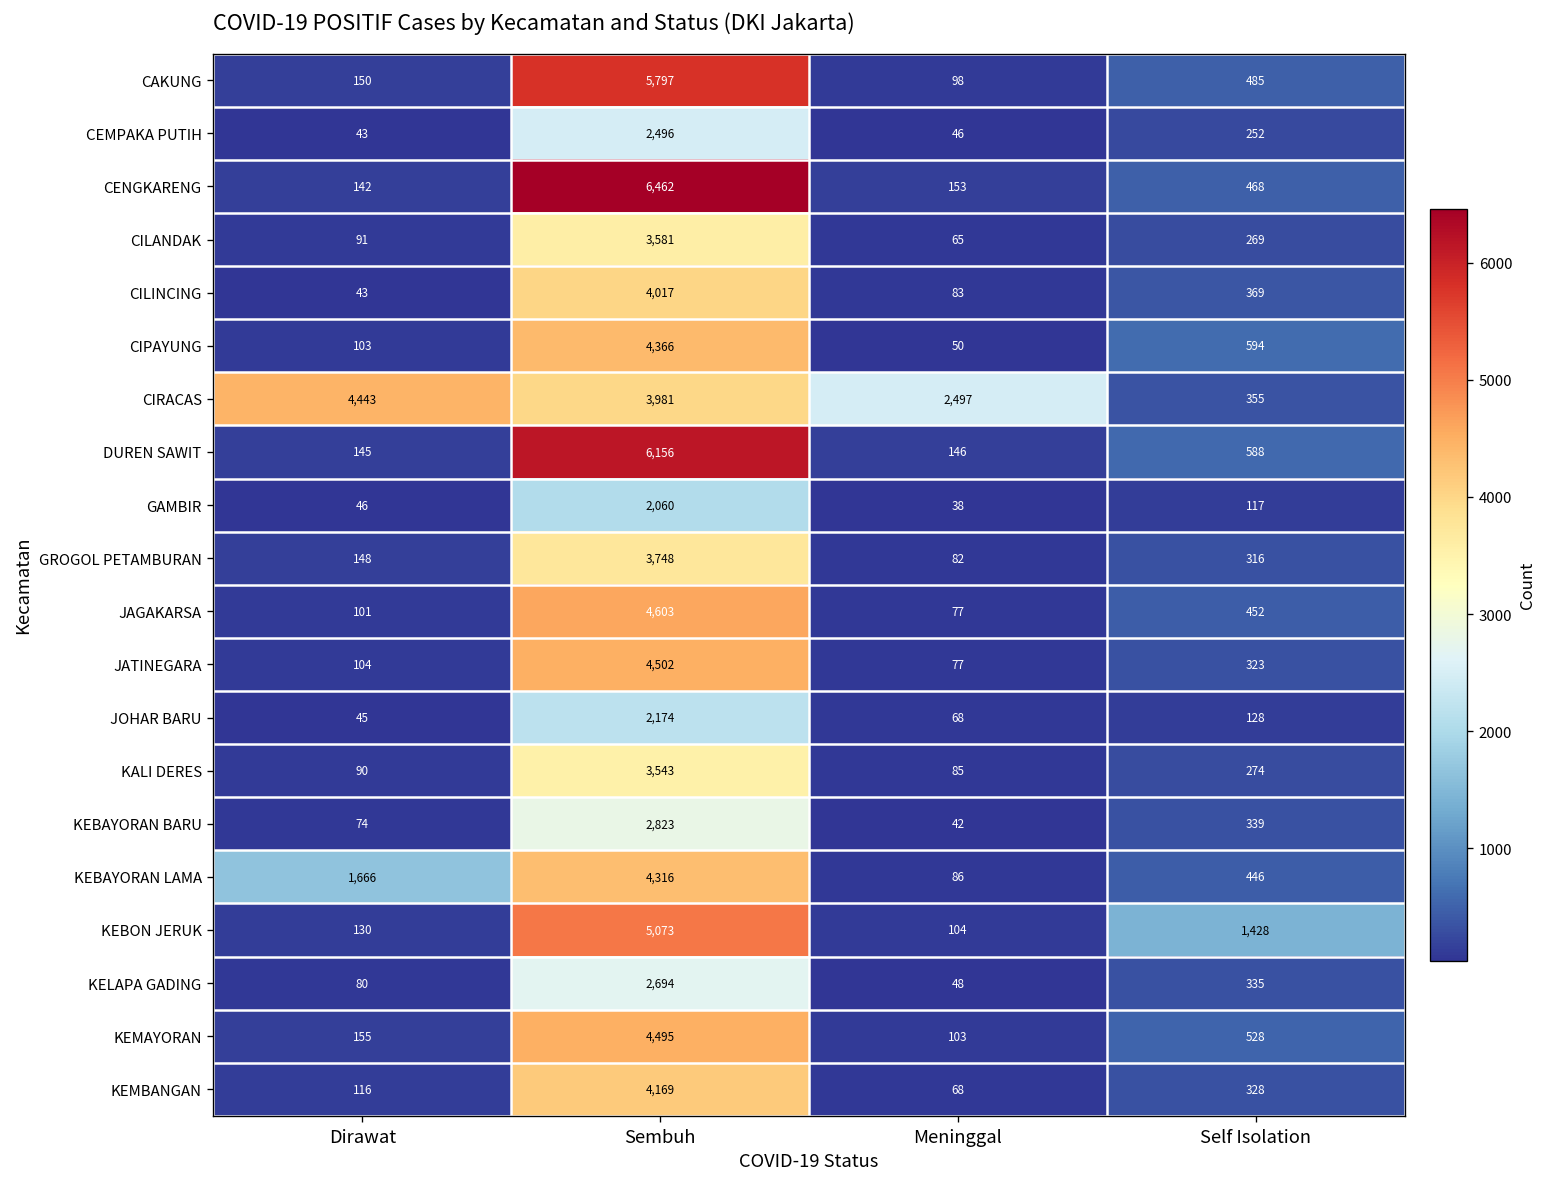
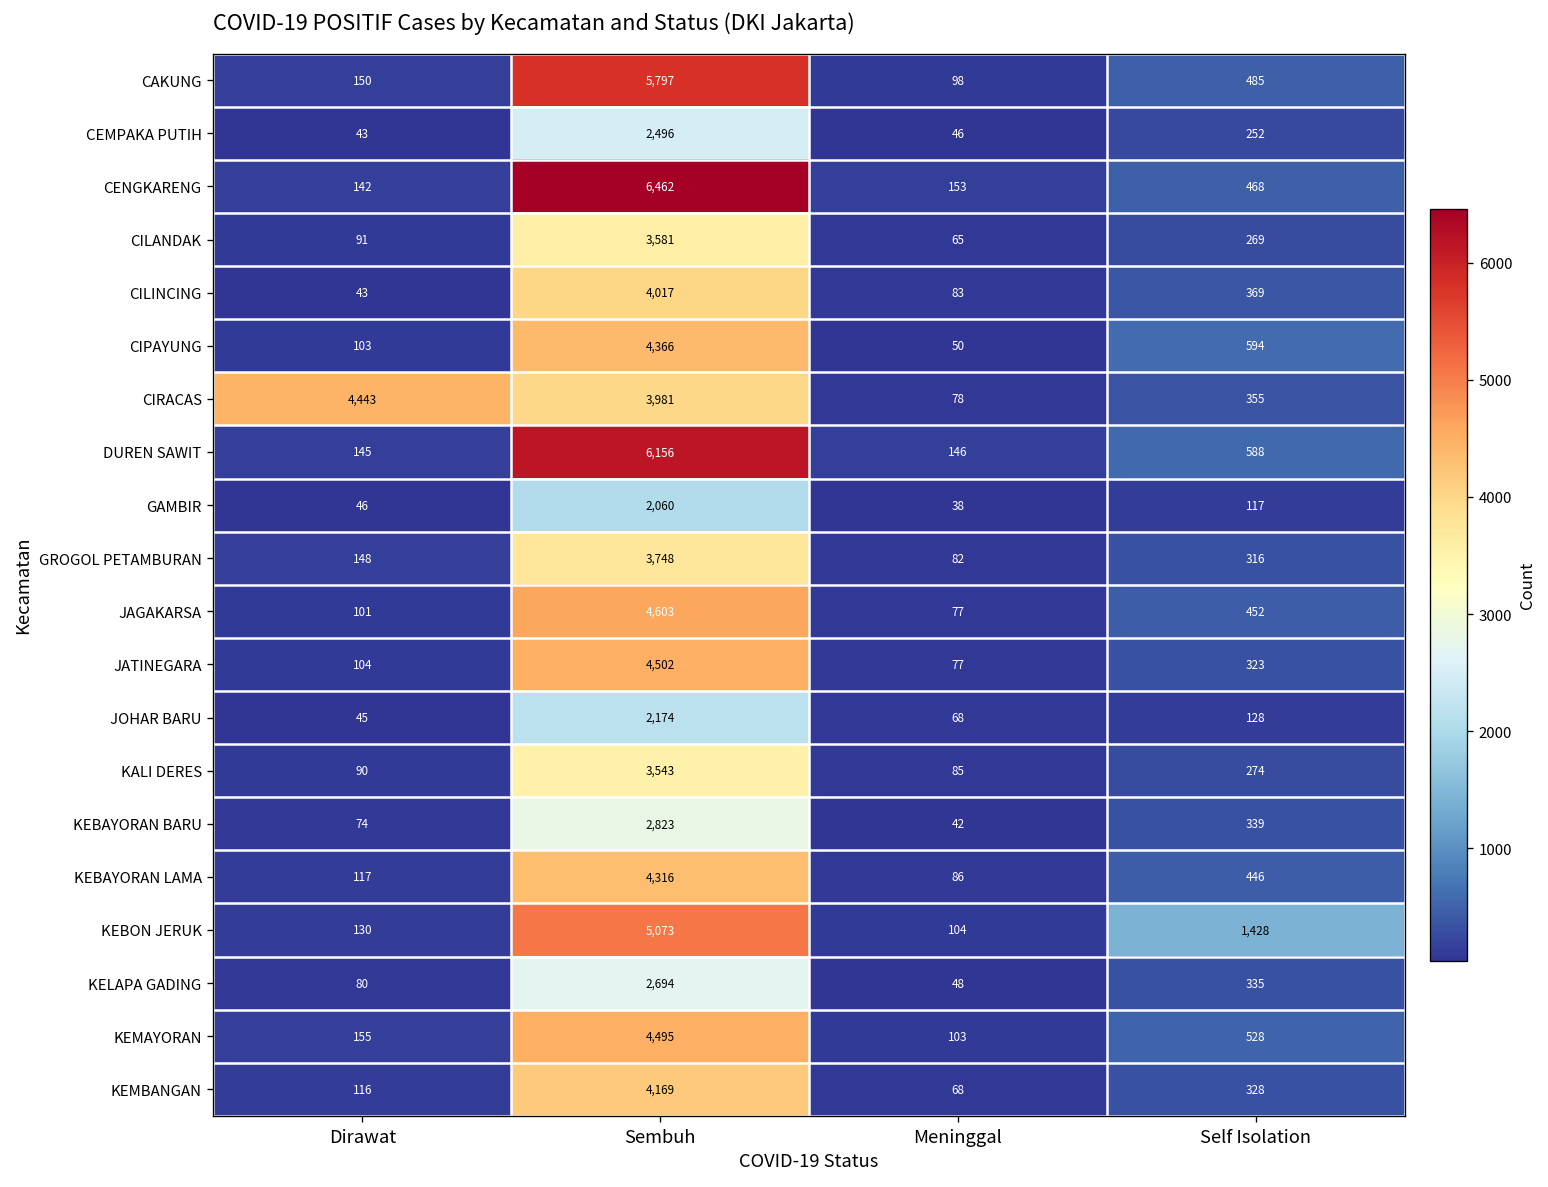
  {
    "CAKUNG": {
      "Dirawat": "150",
      "Sembuh": "5,797",
      "Meninggal": "98",
      "Self Isolation": "485"
    },
    "CEMPAKA PUTIH": {
      "Dirawat": "43",
      "Sembuh": "2,496",
      "Meninggal": "46",
      "Self Isolation": "252"
    },
    "CENGKARENG": {
      "Dirawat": "142",
      "Sembuh": "6,462",
      "Meninggal": "153",
      "Self Isolation": "468"
    },
    "CILANDAK": {
      "Dirawat": "91",
      "Sembuh": "3,581",
      "Meninggal": "65",
      "Self Isolation": "269"
    },
    "CILINCING": {
      "Dirawat": "43",
      "Sembuh": "4,017",
      "Meninggal": "83",
      "Self Isolation": "369"
    },
    "CIPAYUNG": {
      "Dirawat": "103",
      "Sembuh": "4,366",
      "Meninggal": "50",
      "Self Isolation": "594"
    },
    "CIRACAS": {
      "Dirawat": "4,443",
      "Sembuh": "3,981",
-     "Meninggal": "2,497",
+     "Meninggal": "78",
      "Self Isolation": "355"
    },
    "DUREN SAWIT": {
      "Dirawat": "145",
      "Sembuh": "6,156",
      "Meninggal": "146",
      "Self Isolation": "588"
    },
    "GAMBIR": {
      "Dirawat": "46",
      "Sembuh": "2,060",
      "Meninggal": "38",
      "Self Isolation": "117"
    },
    "GROGOL PETAMBURAN": {
      "Dirawat": "148",
      "Sembuh": "3,748",
      "Meninggal": "82",
      "Self Isolation": "316"
    },
    "JAGAKARSA": {
      "Dirawat": "101",
      "Sembuh": "4,603",
      "Meninggal": "77",
      "Self Isolation": "452"
    },
    "JATINEGARA": {
      "Dirawat": "104",
      "Sembuh": "4,502",
      "Meninggal": "77",
      "Self Isolation": "323"
    },
    "JOHAR BARU": {
      "Dirawat": "45",
      "Sembuh": "2,174",
      "Meninggal": "68",
      "Self Isolation": "128"
    },
    "KALI DERES": {
      "Dirawat": "90",
      "Sembuh": "3,543",
      "Meninggal": "85",
      "Self Isolation": "274"
    },
    "KEBAYORAN BARU": {
      "Dirawat": "74",
      "Sembuh": "2,823",
      "Meninggal": "42",
      "Self Isolation": "339"
    },
    "KEBAYORAN LAMA": {
-     "Dirawat": "1,666",
+     "Dirawat": "117",
      "Sembuh": "4,316",
      "Meninggal": "86",
      "Self Isolation": "446"
    },
    "KEBON JERUK": {
      "Dirawat": "130",
      "Sembuh": "5,073",
      "Meninggal": "104",
      "Self Isolation": "1,428"
    },
    "KELAPA GADING": {
      "Dirawat": "80",
      "Sembuh": "2,694",
      "Meninggal": "48",
      "Self Isolation": "335"
    },
    "KEMAYORAN": {
      "Dirawat": "155",
      "Sembuh": "4,495",
      "Meninggal": "103",
      "Self Isolation": "528"
    },
    "KEMBANGAN": {
      "Dirawat": "116",
      "Sembuh": "4,169",
      "Meninggal": "68",
      "Self Isolation": "328"
    }
  }
